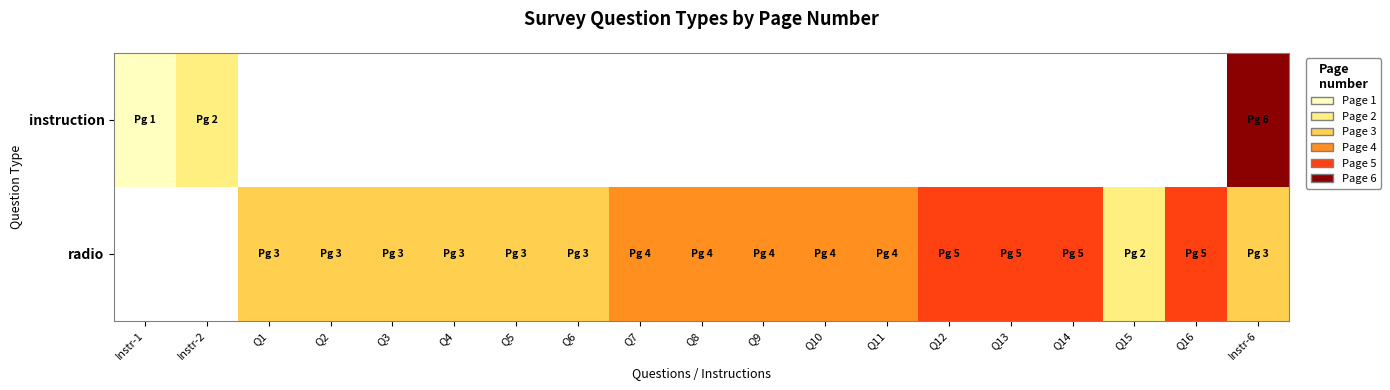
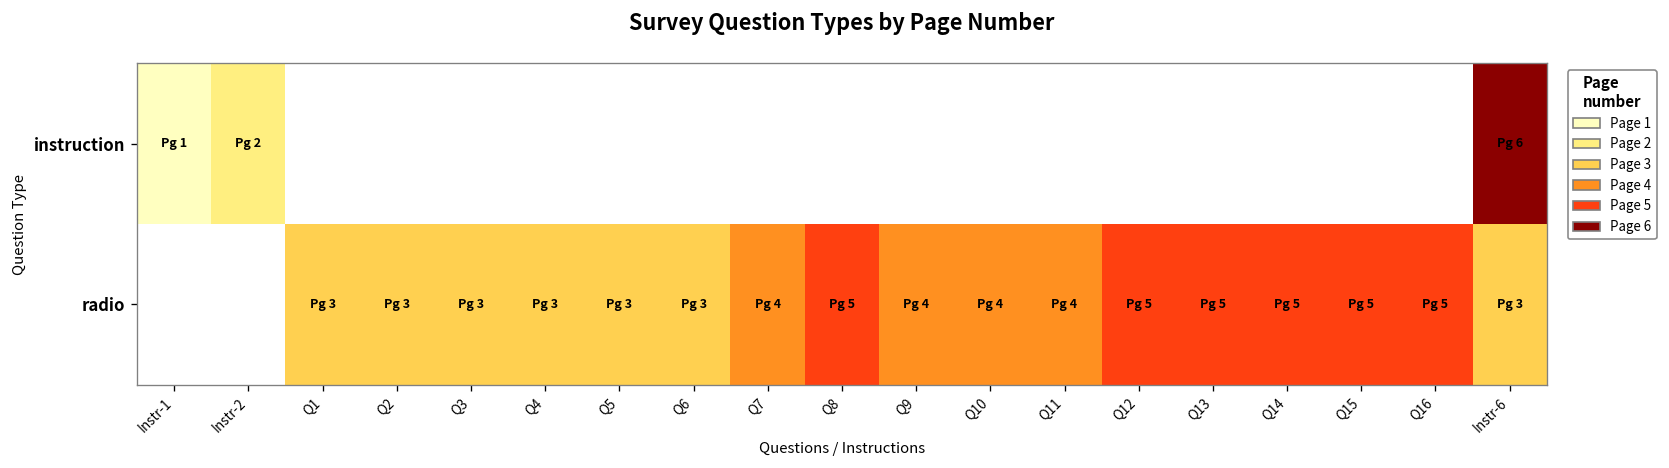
  {
    "instruction": {
      "Instr-1": 1,
      "Instr-2": 2,
      "Instr-6": 6
    },
    "radio": {
      "Q1": 3,
      "Q2": 3,
      "Q3": 3,
      "Q4": 3,
      "Q5": 3,
      "Q6": 3,
      "Q7": 4,
-     "Q8": 4,
+     "Q8": 5,
      "Q9": 4,
      "Q10": 4,
      "Q11": 4,
      "Q12": 5,
      "Q13": 5,
      "Q14": 5,
-     "Q15": 2,
+     "Q15": 5,
      "Q16": 5,
      "Instr-6": 3
    }
  }
